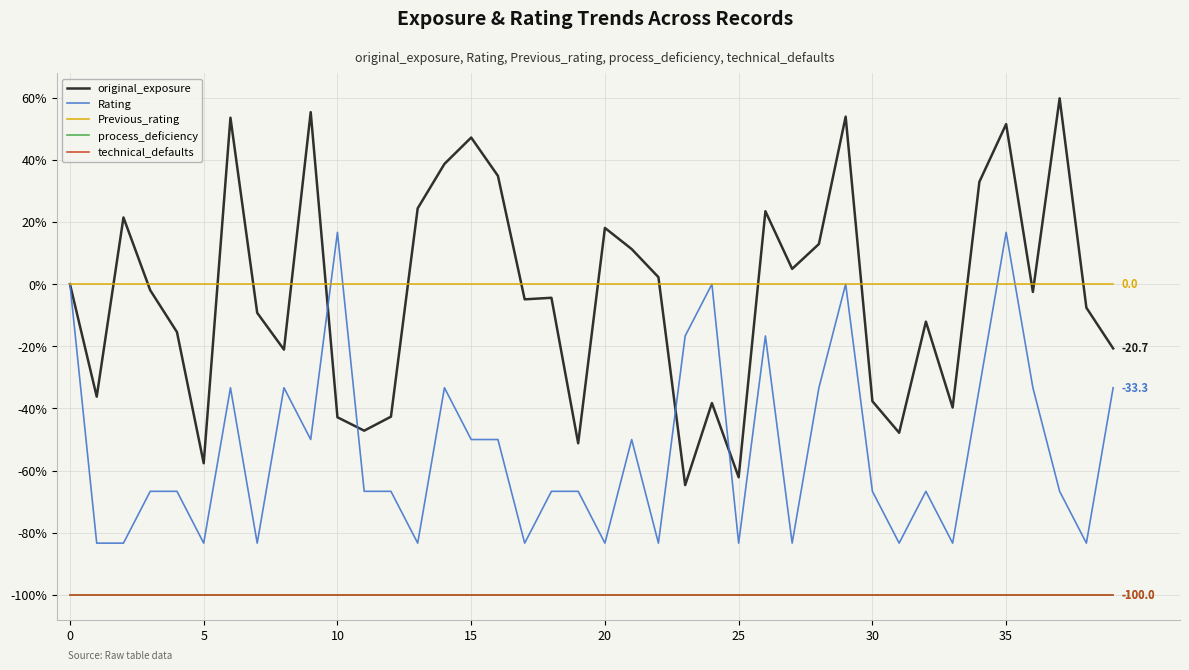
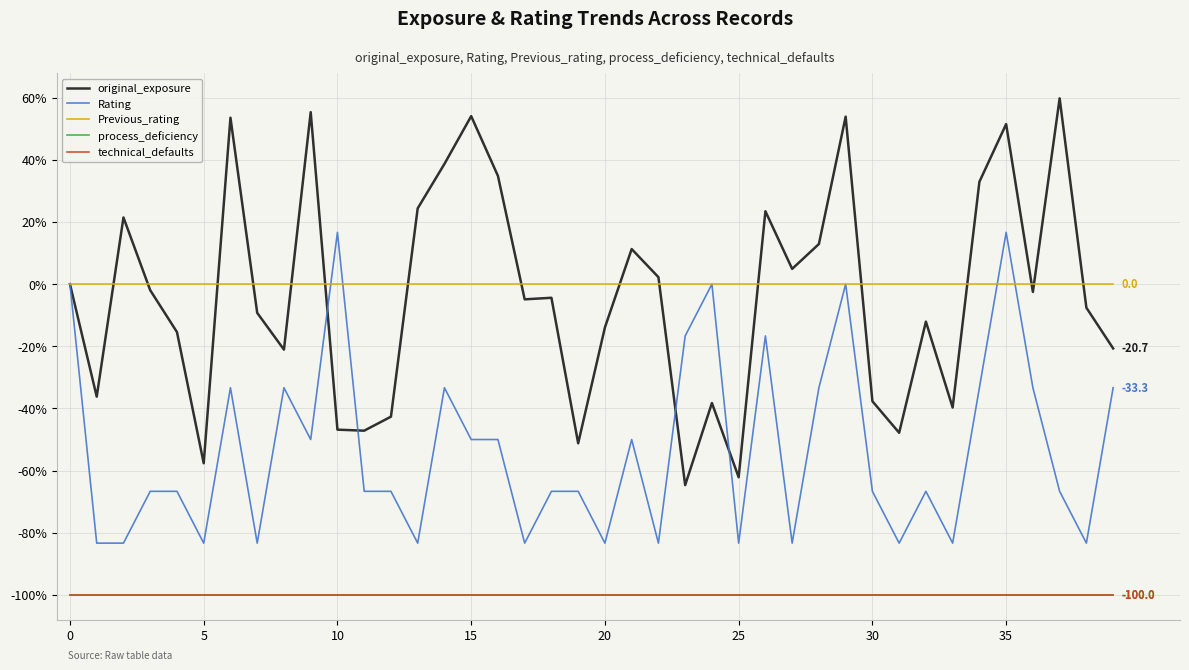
  {
    "original_exposure": {
      "5": "-58%",
-     "10": "-43%",
-     "15": "47%",
-     "20": "18%",
+     "10": "-47%",
+     "15": "54%",
+     "20": "-14%",
      "25": "-62%",
      "30": "-38%",
      "35": "51%"
    },
    "Rating": {
      "5": "-83%",
      "10": "17%",
      "15": "-50%",
      "20": "-83%",
      "25": "-83%",
      "30": "-67%",
      "35": "17%"
    },
    "Previous_rating": {
      "5": "0%",
      "10": "0%",
      "15": "0%",
      "20": "0%",
      "25": "0%",
      "30": "0%",
      "35": "0%"
    },
    "technical_defaults": {
      "0": "-100%",
      "5": "-100%",
      "10": "-100%",
      "15": "-100%",
      "20": "-100%",
      "25": "-100%",
      "30": "-100%",
      "35": "-100%"
    }
  }
